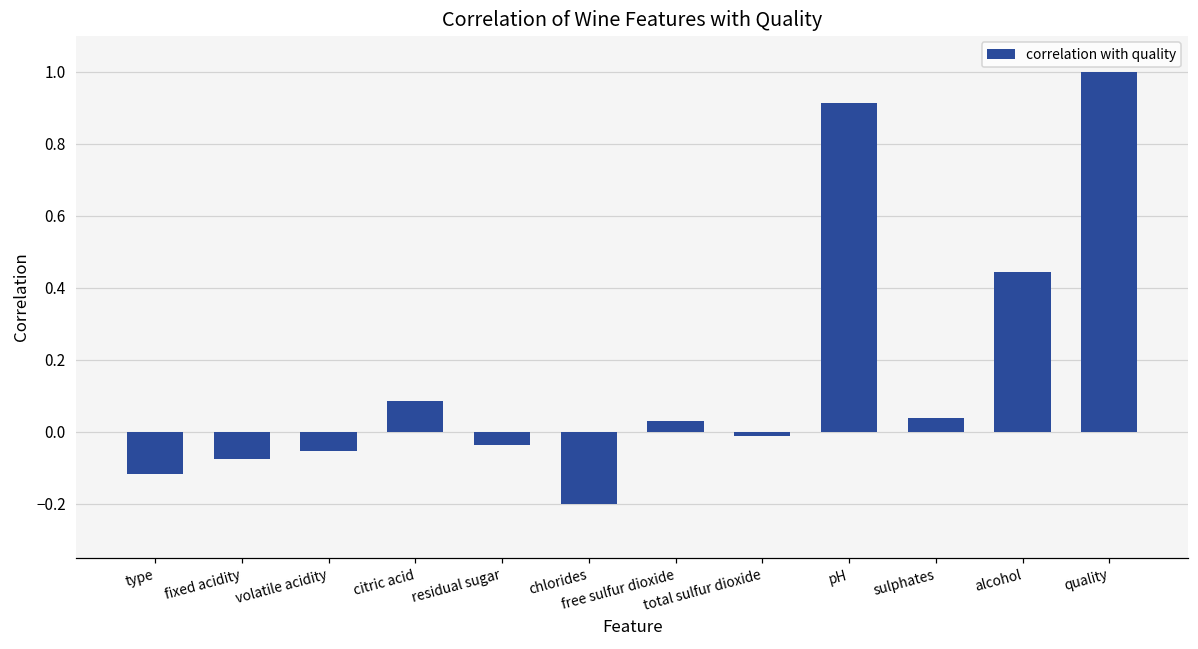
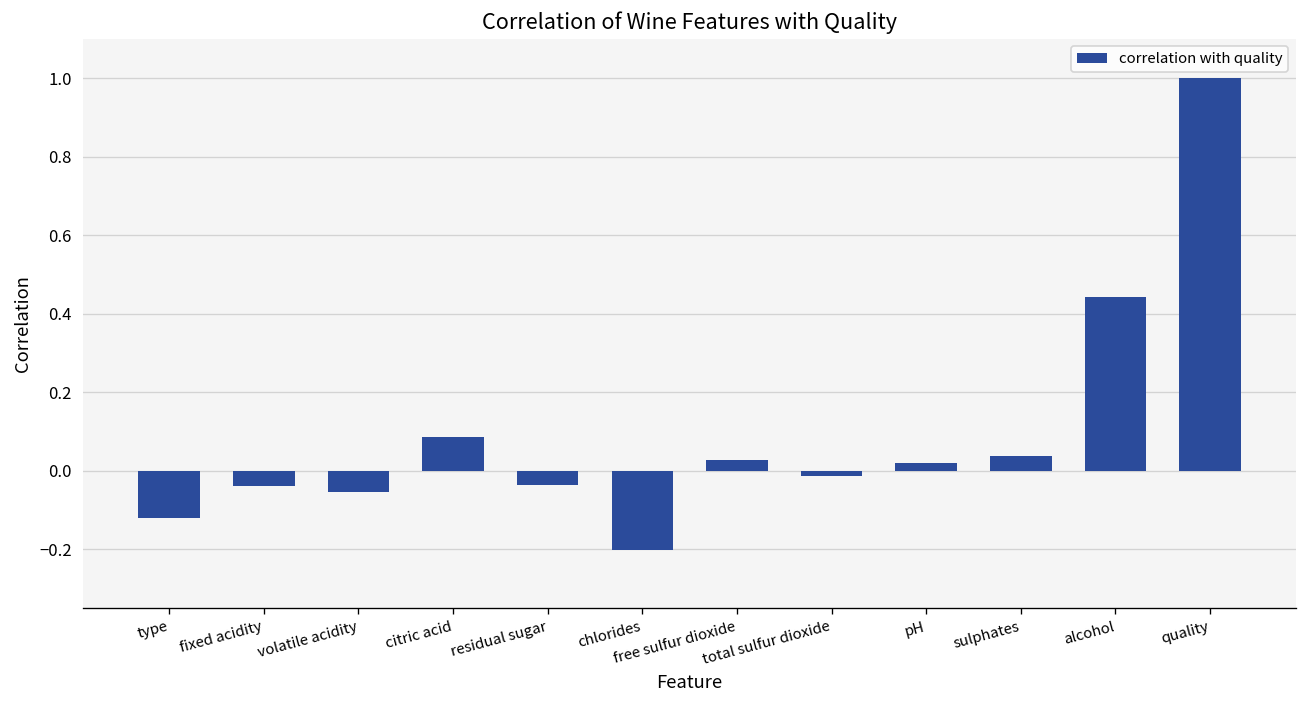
  {
    "type": -0.12,
-   "fixed acidity": -0.08,
+   "fixed acidity": -0.04,
    "volatile acidity": -0.05,
    "citric acid": 0.09,
    "residual sugar": -0.04,
    "chlorides": -0.20,
    "free sulfur dioxide": 0.03,
    "total sulfur dioxide": -0.01,
-   "pH": 0.91,
+   "pH": 0.02,
    "sulphates": 0.04,
    "alcohol": 0.44,
    "quality": 1.00
  }
